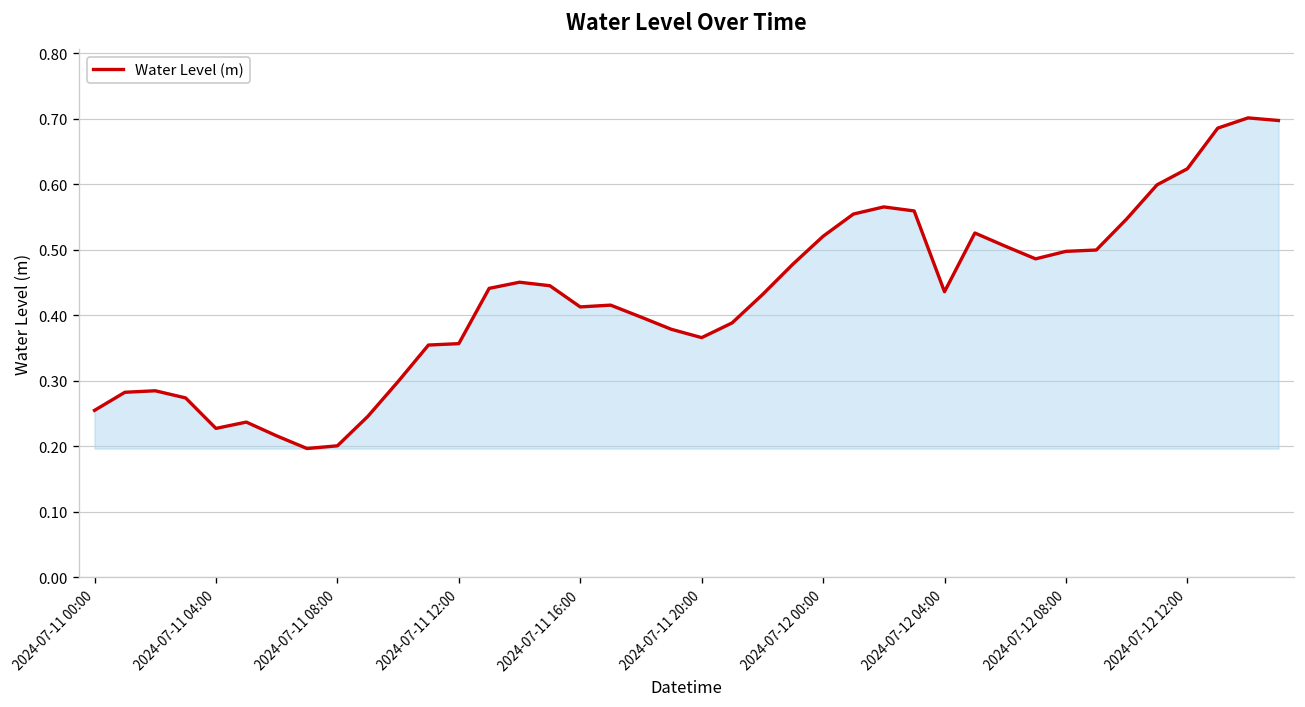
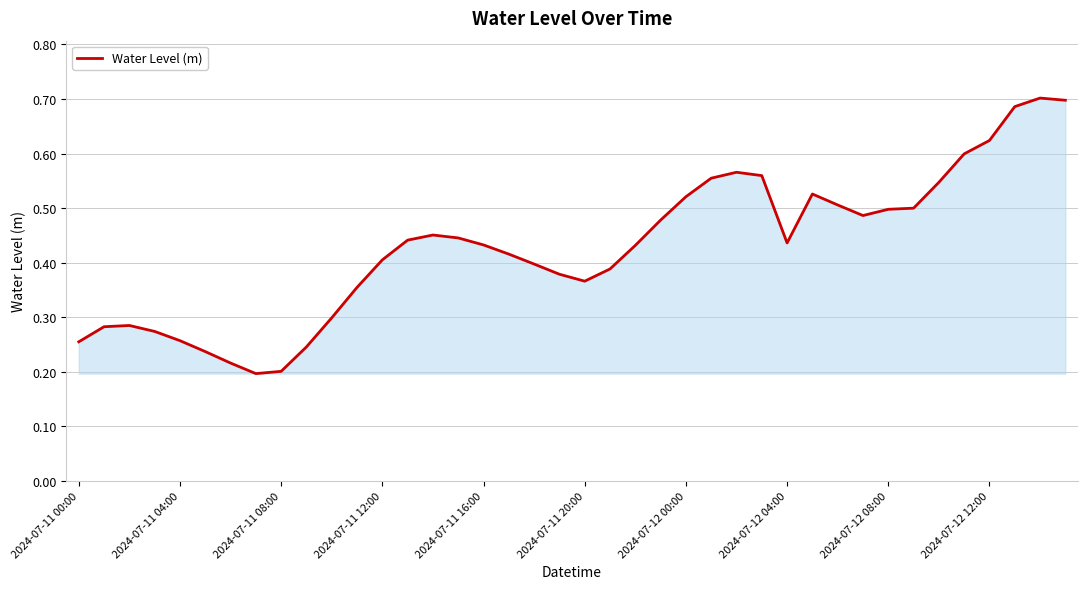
  {
    "2024-07-11 00:00": 0.25,
-   "2024-07-11 04:00": 0.23,
+   "2024-07-11 04:00": 0.26,
    "2024-07-11 08:00": 0.20,
-   "2024-07-11 12:00": 0.36,
-   "2024-07-11 16:00": 0.41,
+   "2024-07-11 12:00": 0.40,
+   "2024-07-11 16:00": 0.43,
    "2024-07-11 20:00": 0.37,
    "2024-07-12 00:00": 0.52,
    "2024-07-12 04:00": 0.44,
    "2024-07-12 08:00": 0.50,
    "2024-07-12 12:00": 0.62
  }
